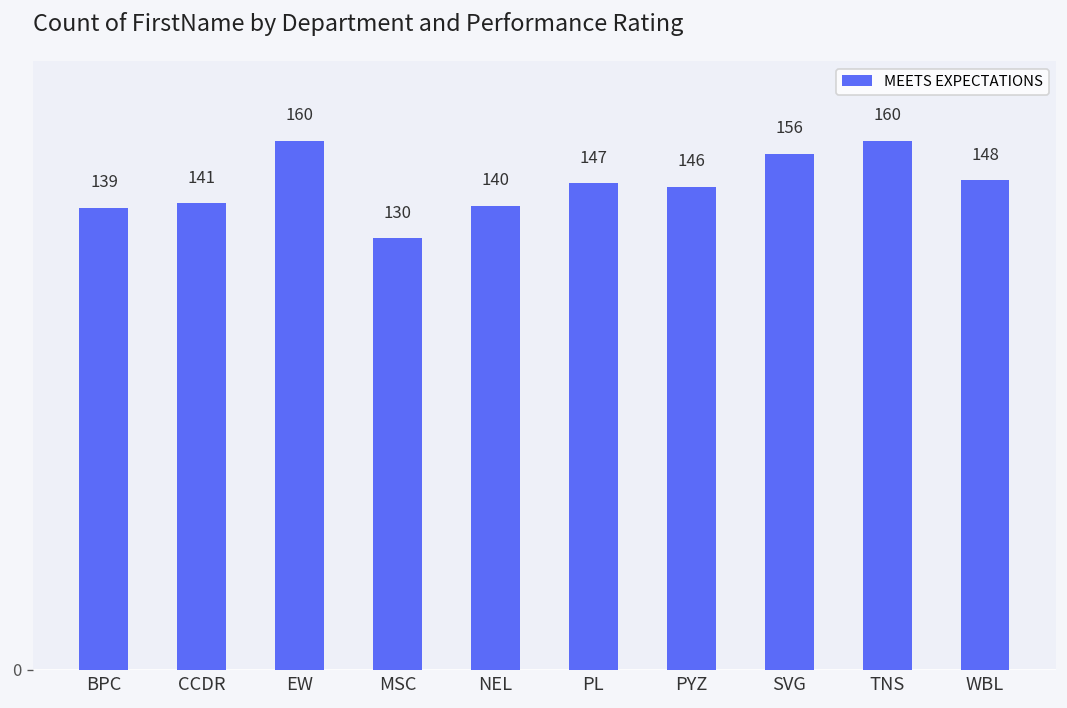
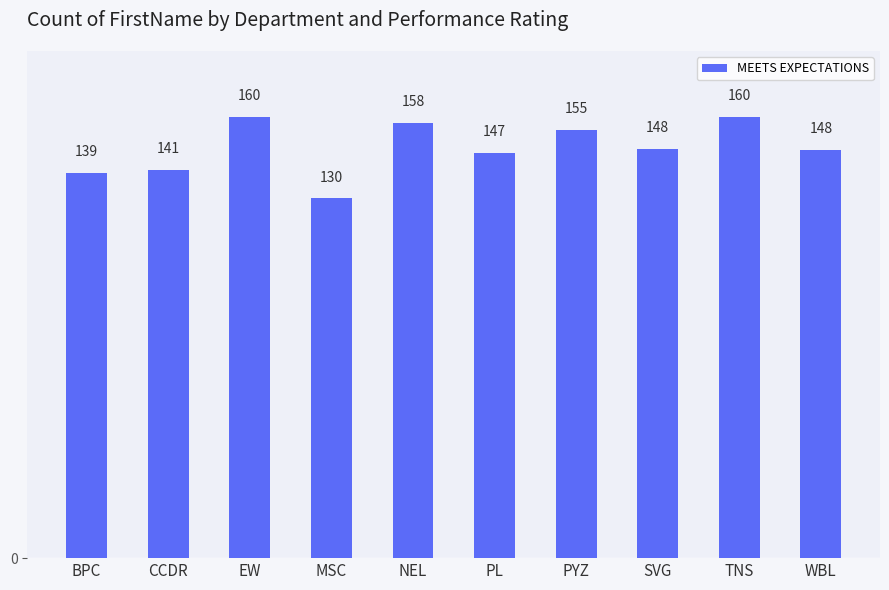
  {
    "CCDR": 141,
    "EW": 160,
    "MSC": 130,
-   "NEL": 140,
+   "NEL": 158,
    "PL": 147,
-   "PYZ": 146,
-   "SVG": 156,
+   "PYZ": 155,
+   "SVG": 148,
    "TNS": 160,
    "WBL": 148
  }
